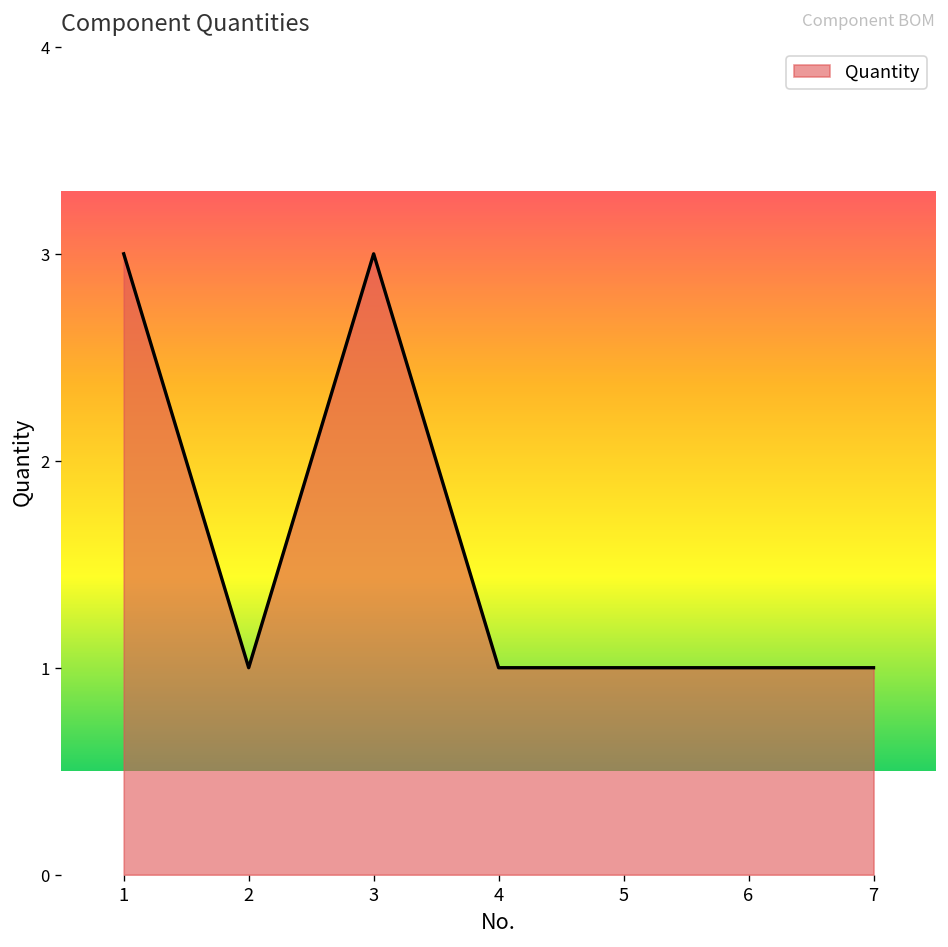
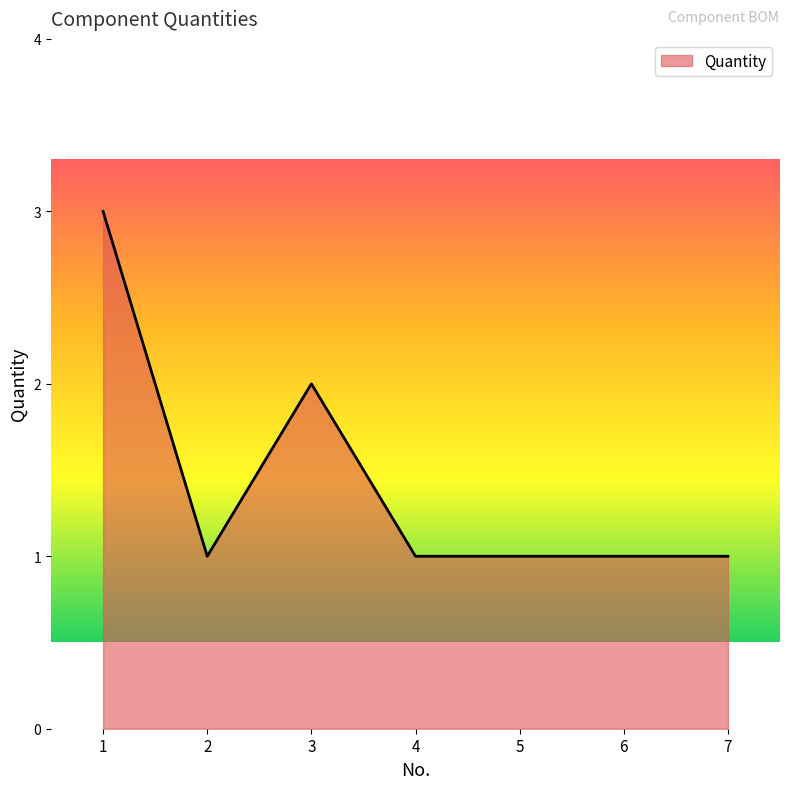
  {
    "1": 3,
    "2": 1,
-   "3": 3,
+   "3": 2,
    "4": 1,
    "5": 1,
    "6": 1,
    "7": 1
  }
